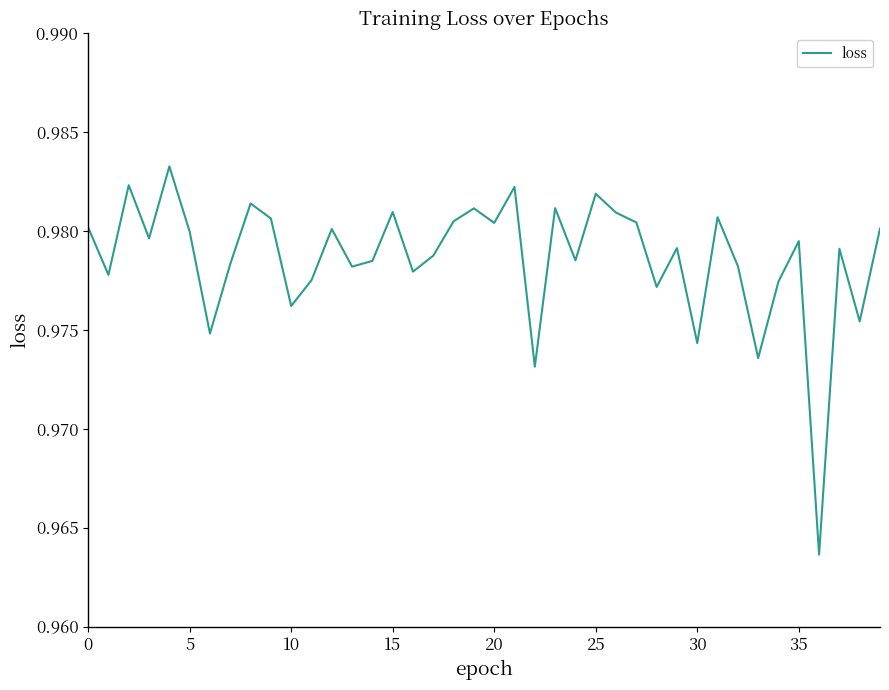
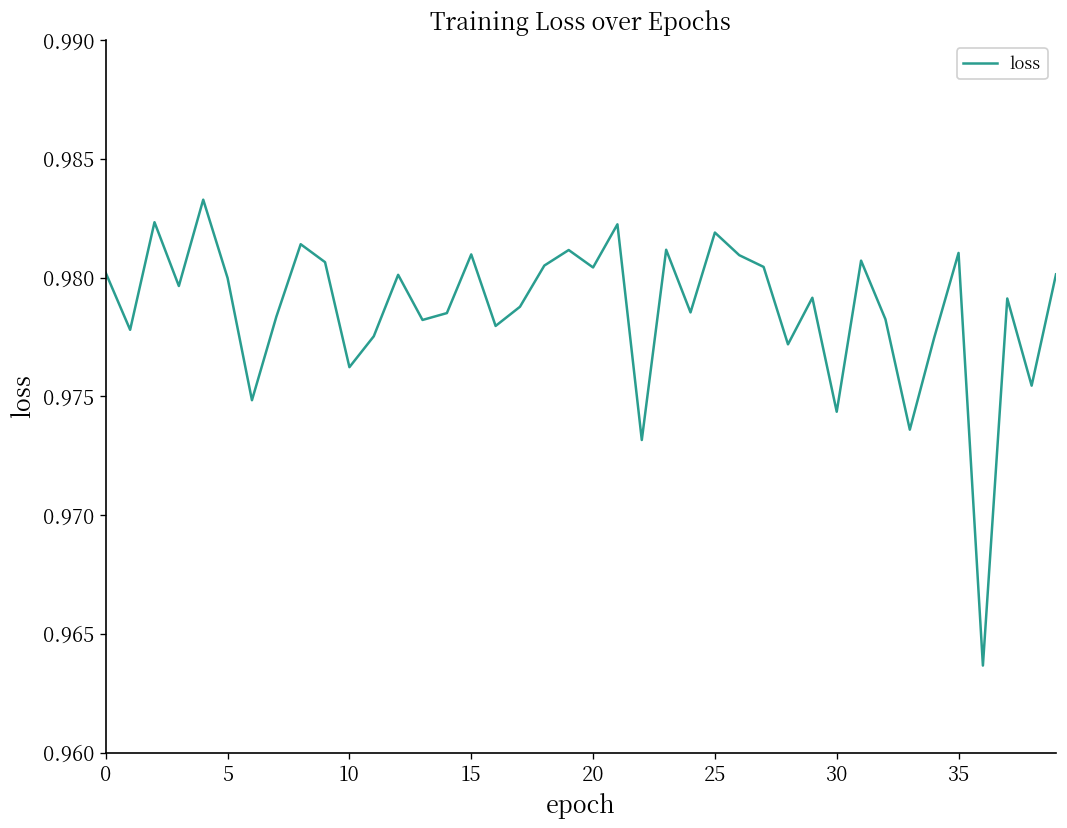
  {
    "0": 0.9802,
    "5": 0.9800,
    "10": 0.9762,
    "15": 0.9810,
    "20": 0.9804,
    "25": 0.9819,
    "30": 0.9744,
-   "35": 0.9795
+   "35": 0.9810
  }
